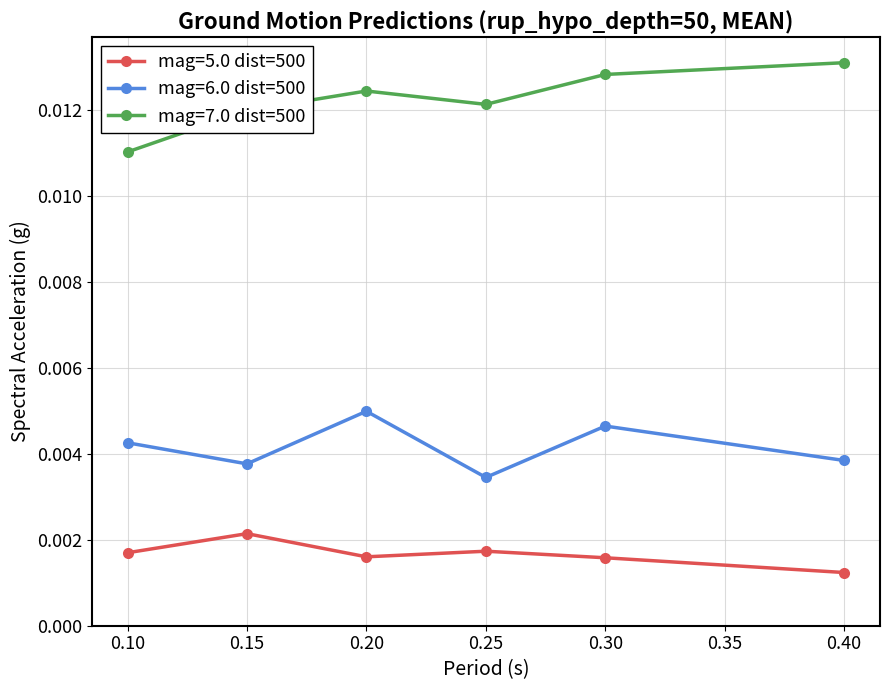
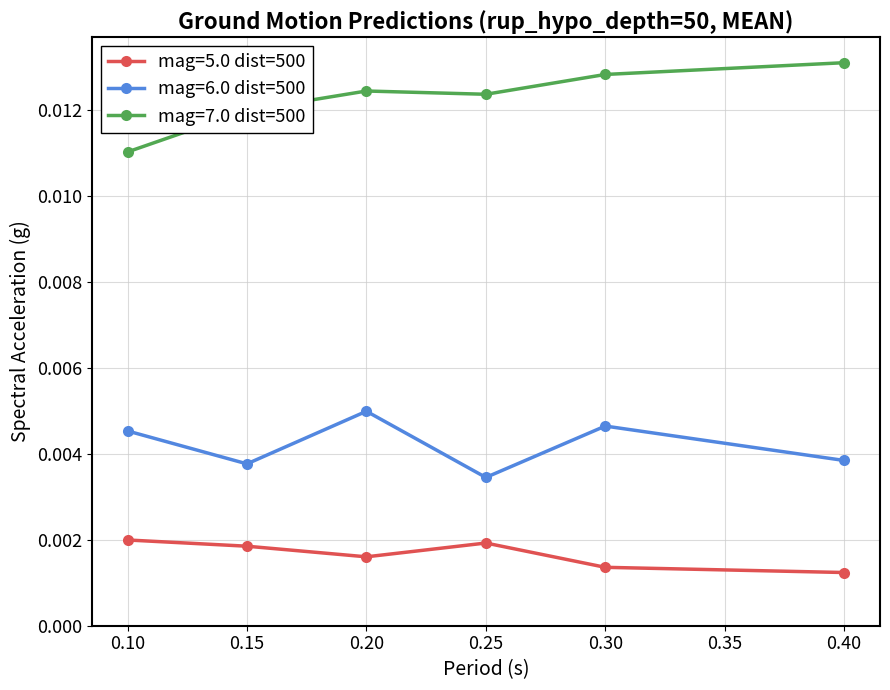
  {
    "mag=5.0 dist=500": {
-     "0.10": 0.0017,
-     "0.15": 0.0021,
+     "0.10": 0.0020,
+     "0.15": 0.0019,
      "0.20": 0.0016,
-     "0.25": 0.0017,
-     "0.30": 0.0016,
+     "0.25": 0.0019,
+     "0.30": 0.0014,
      "0.40": 0.0012
    },
    "mag=6.0 dist=500": {
-     "0.10": 0.0043,
+     "0.10": 0.0045,
      "0.15": 0.0038,
      "0.20": 0.0050,
      "0.25": 0.0035,
      "0.30": 0.0046,
      "0.40": 0.0038
    },
    "mag=7.0 dist=500": {
      "0.10": 0.0110,
      "0.20": 0.0124,
-     "0.25": 0.0121,
+     "0.25": 0.0124,
      "0.30": 0.0128,
      "0.40": 0.0131
    }
  }
